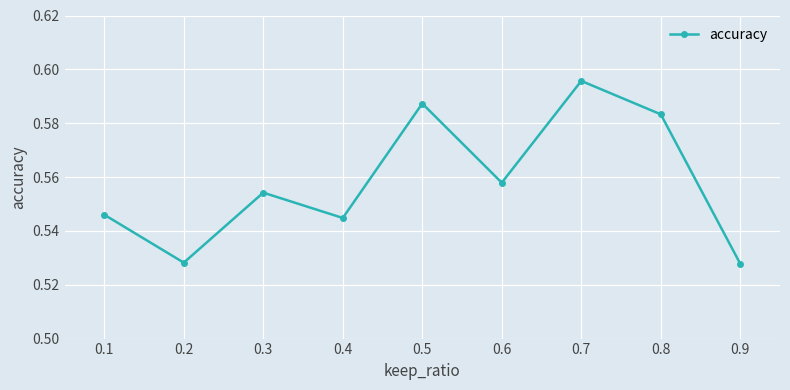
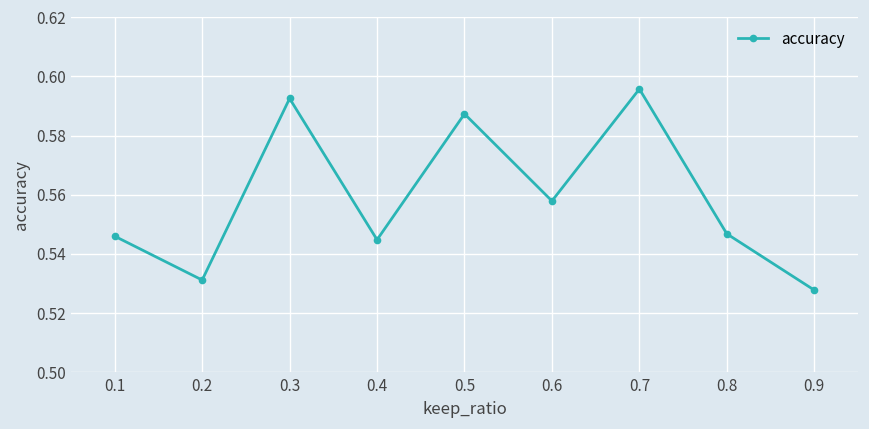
  {
    "0.1": 0.546,
-   "0.2": 0.528,
-   "0.3": 0.554,
+   "0.2": 0.531,
+   "0.3": 0.593,
    "0.4": 0.545,
    "0.5": 0.587,
    "0.6": 0.558,
    "0.7": 0.596,
-   "0.8": 0.583,
+   "0.8": 0.547,
    "0.9": 0.528
  }
